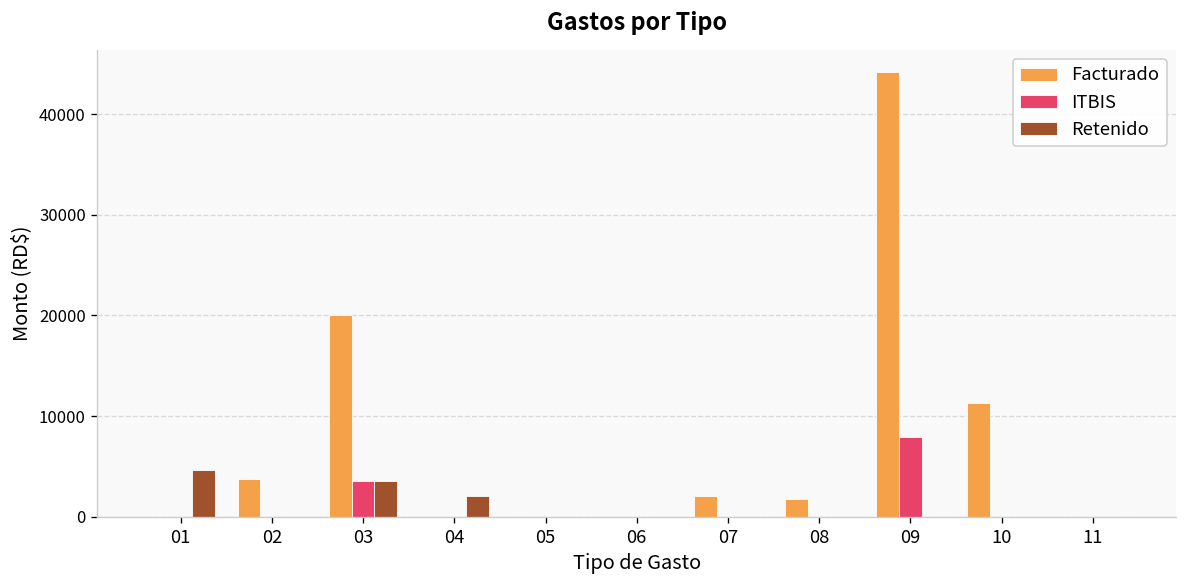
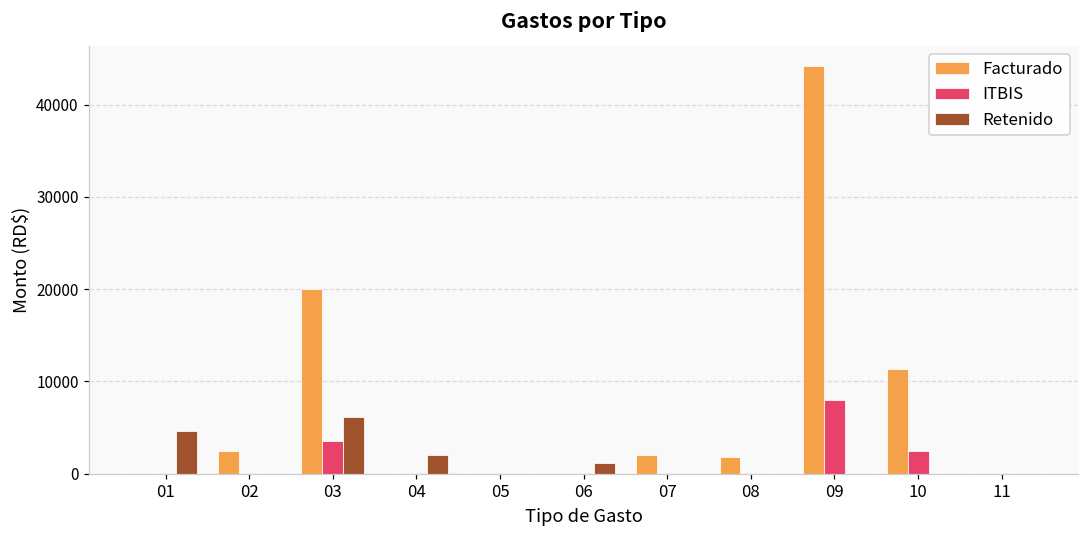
  {
    "Facturado": {
      "01": 0,
-     "02": 4000,
+     "02": 2000,
      "03": 20000,
      "04": 0,
      "05": 0,
      "06": 0,
      "07": 2000,
      "08": 2000,
      "09": 44000,
      "10": 11000,
      "11": 0
    },
    "ITBIS": {
      "01": 0,
      "02": 0,
      "03": 4000,
      "04": 0,
      "05": 0,
      "06": 0,
      "07": 0,
      "08": 0,
      "09": 8000,
-     "10": 0,
+     "10": 2000,
      "11": 0
    },
    "Retenido": {
      "01": 5000,
      "02": 0,
-     "03": 4000,
+     "03": 6000,
      "04": 2000,
      "05": 0,
-     "06": 0,
+     "06": 1000,
      "07": 0,
      "08": 0,
      "09": 0,
      "10": 0,
      "11": 0
    }
  }
